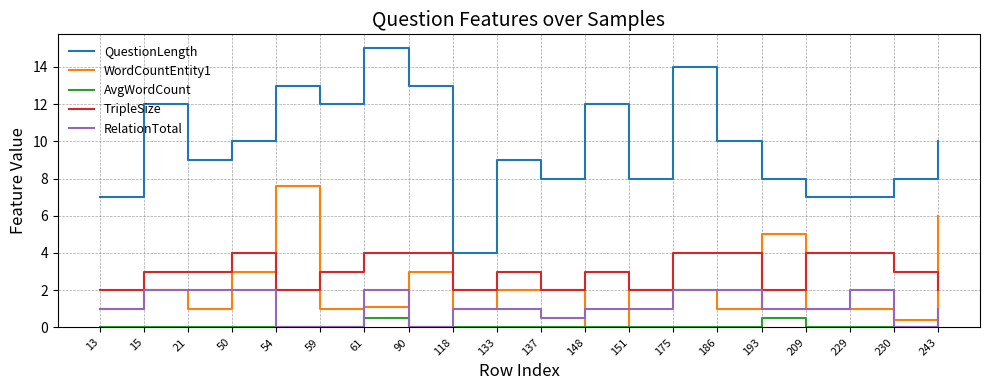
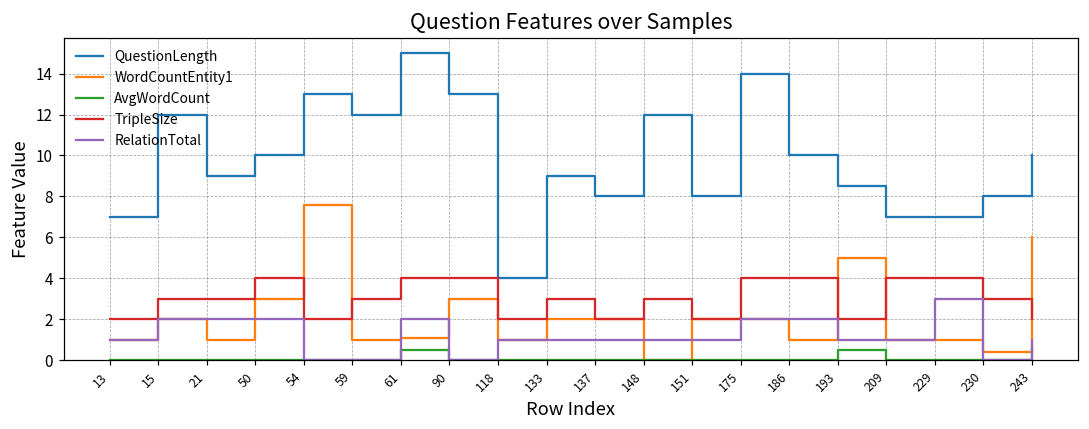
  {
    "QuestionLength": {
      "13": 7.0,
      "15": 12.0,
      "21": 9.0,
      "50": 10.0,
      "54": 13.0,
      "59": 12.0,
      "61": 15.0,
      "90": 13.0,
      "118": 4.0,
      "133": 9.0,
      "137": 8.0,
      "148": 12.0,
      "151": 8.0,
      "175": 14.0,
      "186": 10.0,
-     "193": 8.0,
+     "193": 8.5,
      "209": 7.0,
      "229": 7.0,
      "230": 8.0,
      "243": 10.0
    },
    "WordCountEntity1": {
      "21": 1.0,
      "50": 3.0,
      "54": 7.6,
      "59": 1.0,
      "61": 1.1,
      "90": 3.0,
      "133": 2.0,
      "186": 1.0,
      "193": 5.0,
      "229": 1.0,
      "230": 0.4,
      "243": 6.0
    },
    "AvgWordCount": {
      "13": 0.0,
      "15": 0.0,
      "21": 0.0,
      "50": 0.0,
      "61": 0.5,
      "118": 0.0,
      "133": 0.0,
      "137": 0.0,
      "151": 0.0,
      "175": 0.0,
      "186": 0.0,
      "193": 0.5,
      "209": 0.0,
      "229": 0.0,
      "243": 0.5
    },
    "TripleSize": {
      "13": 2.0,
      "15": 3.0,
      "21": 3.0,
      "50": 4.0,
      "54": 2.0,
      "59": 3.0,
      "61": 4.0,
      "90": 4.0,
      "118": 2.0,
      "133": 3.0,
      "148": 3.0,
      "175": 4.0,
      "186": 4.0,
      "193": 2.0,
      "209": 4.0,
      "229": 4.0,
      "230": 3.0,
      "243": 2.0
    },
    "RelationTotal": {
      "21": 2.0,
      "50": 2.0,
      "61": 2.0,
      "133": 1.0,
-     "137": 0.5,
+     "137": 1.0,
      "148": 1.0,
      "151": 1.0,
      "186": 2.0,
      "193": 1.0,
-     "229": 2,
+     "229": 3,
      "243": 1.0
    }
  }
